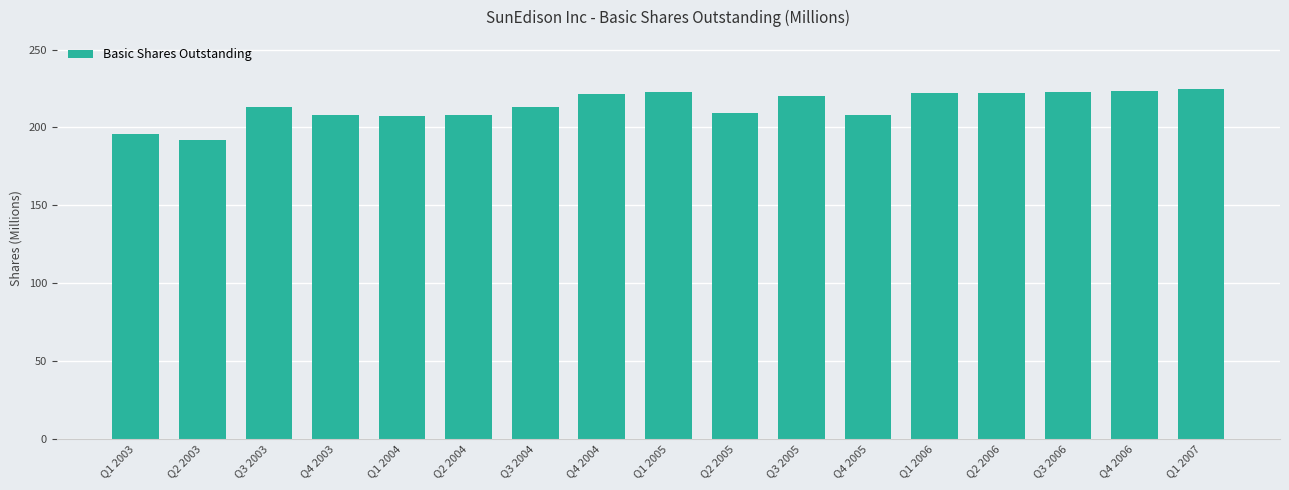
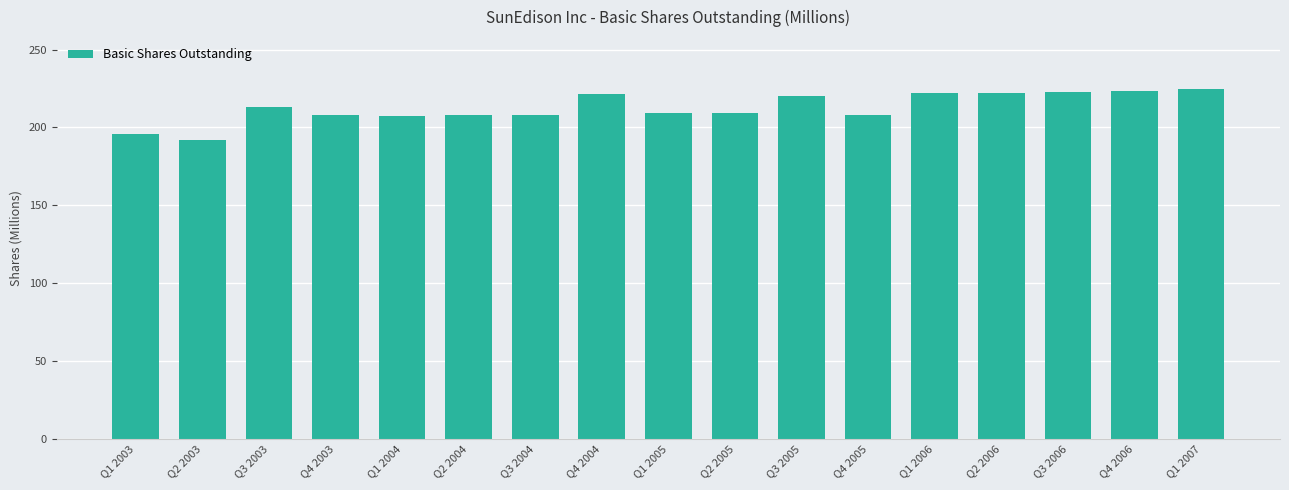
  {
    "Q1 2003": 196,
    "Q2 2003": 192,
    "Q3 2003": 213,
    "Q4 2003": 208,
    "Q1 2004": 208,
    "Q2 2004": 208,
-   "Q3 2004": 213,
+   "Q3 2004": 208,
    "Q4 2004": 222,
-   "Q1 2005": 223,
+   "Q1 2005": 209,
    "Q2 2005": 209,
    "Q3 2005": 220,
    "Q4 2005": 208,
    "Q1 2006": 222,
    "Q2 2006": 222,
    "Q3 2006": 223,
    "Q4 2006": 223,
    "Q1 2007": 224
  }
